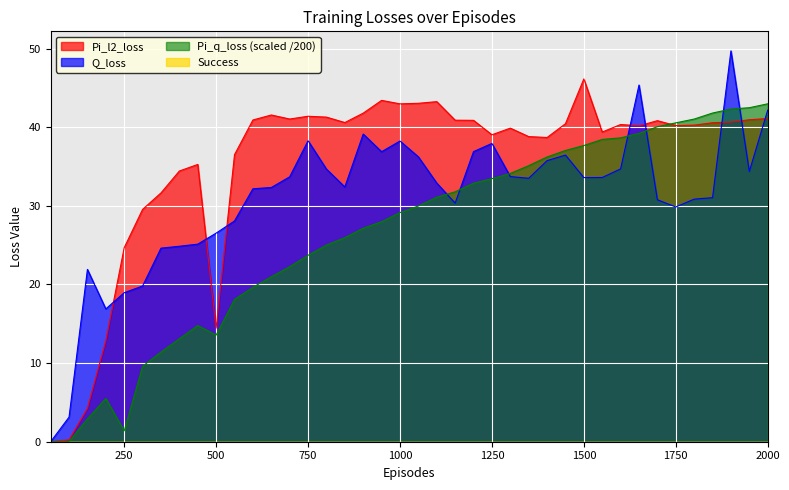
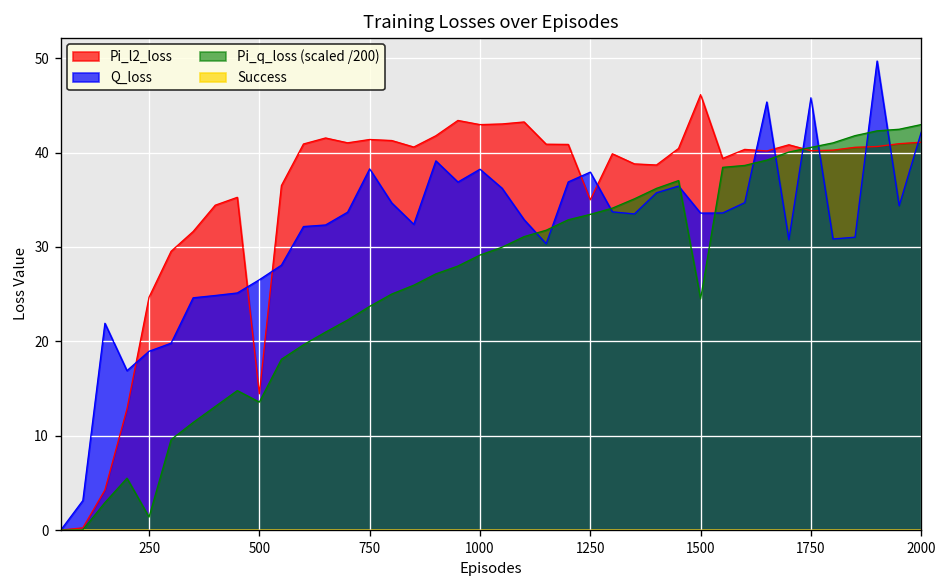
  {
    "Pi_l2_loss": {
      "250": 25,
      "500": 14,
      "750": 41,
      "1000": 43,
-     "1250": 39,
+     "1250": 35,
      "1500": 46,
      "1750": 40,
      "2000": 41
    },
    "Q_loss": {
      "250": 19,
      "500": 27,
      "750": 38,
      "1000": 38,
      "1250": 38,
      "1500": 34,
-     "1750": 30,
+     "1750": 46,
      "2000": 42
    },
    "Pi_q_loss (scaled /200)": {
      "250": 1,
      "500": 14,
      "750": 24,
      "1000": 29,
      "1250": 33,
-     "1500": 38,
+     "1500": 24,
      "1750": 41,
      "2000": 43
    },
    "Success": {
      "250": 0,
      "500": 0,
      "750": 0,
      "1000": 0,
      "1250": 0,
      "1500": 0,
      "1750": 0,
      "2000": 0
    }
  }
